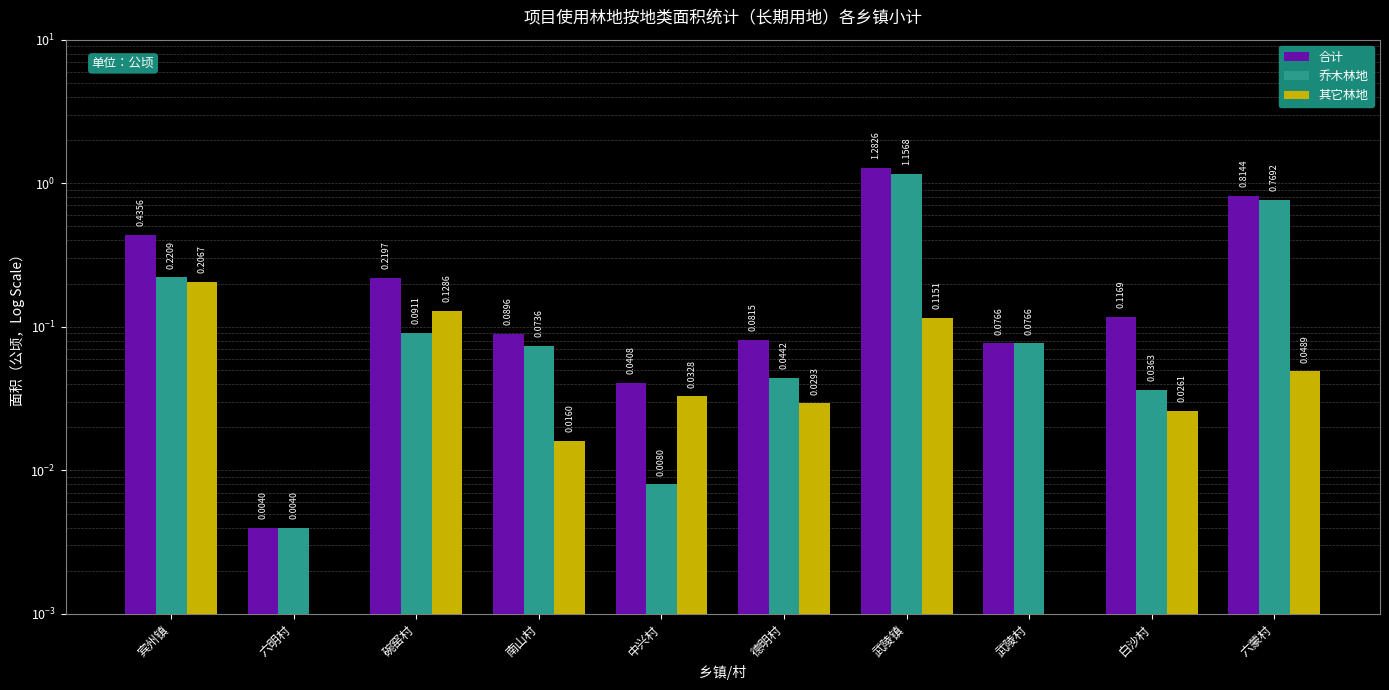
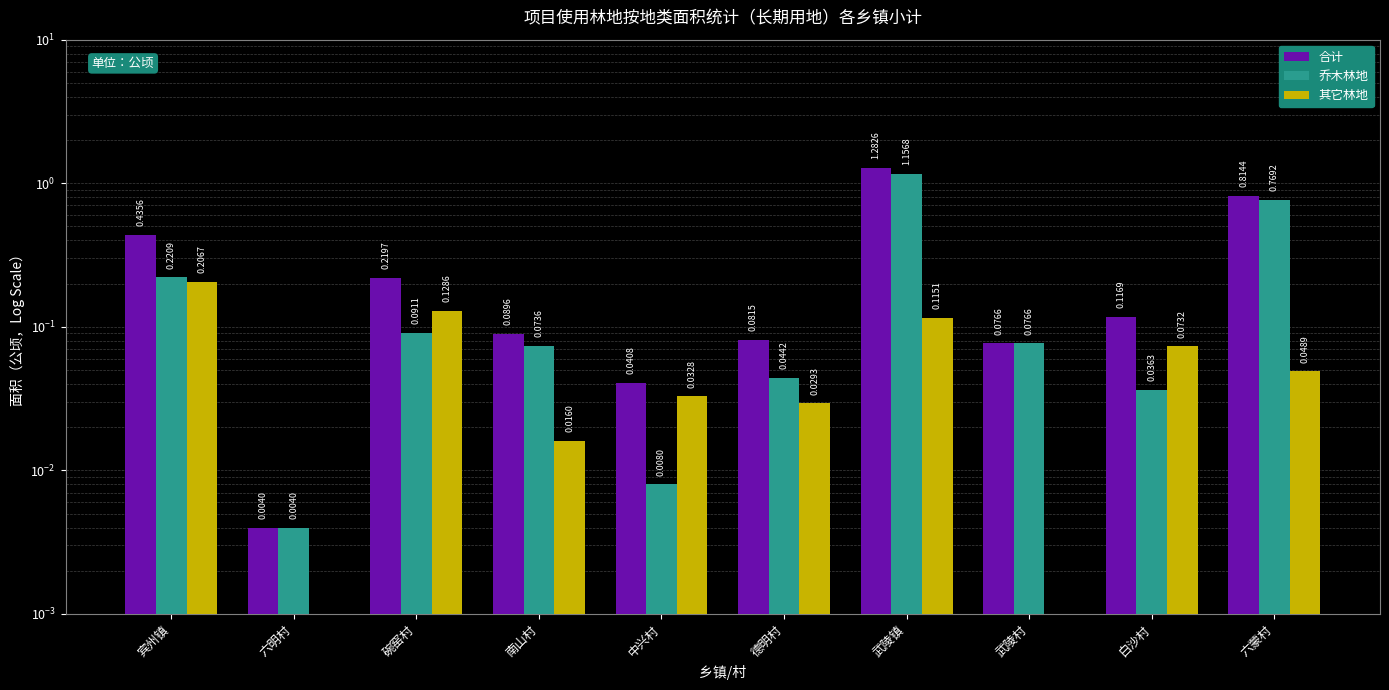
  {
    "合计": {
      "宾州镇": 0.4356,
      "六明村": 0.0040,
      "碗窑村": 0.2197,
      "南山村": 0.0896,
      "中兴村": 0.0408,
      "德明村": 0.0815,
      "武陵镇": 1.2826,
      "武陵村": 0.0766,
      "白沙村": 0.1169,
      "六蒙村": 0.8144
    },
    "乔木林地": {
      "宾州镇": 0.2209,
      "六明村": 0.0040,
      "碗窑村": 0.0911,
      "南山村": 0.0736,
      "中兴村": 0.0080,
      "德明村": 0.0442,
      "武陵镇": 1.1568,
      "武陵村": 0.0766,
      "白沙村": 0.0363,
      "六蒙村": 0.7692
    },
    "其它林地": {
      "宾州镇": 0.2067,
      "碗窑村": 0.1286,
      "南山村": 0.0160,
      "中兴村": 0.0328,
      "德明村": 0.0293,
      "武陵镇": 0.1151,
-     "白沙村": 0.0261,
+     "白沙村": 0.0732,
      "六蒙村": 0.0489
    }
  }
